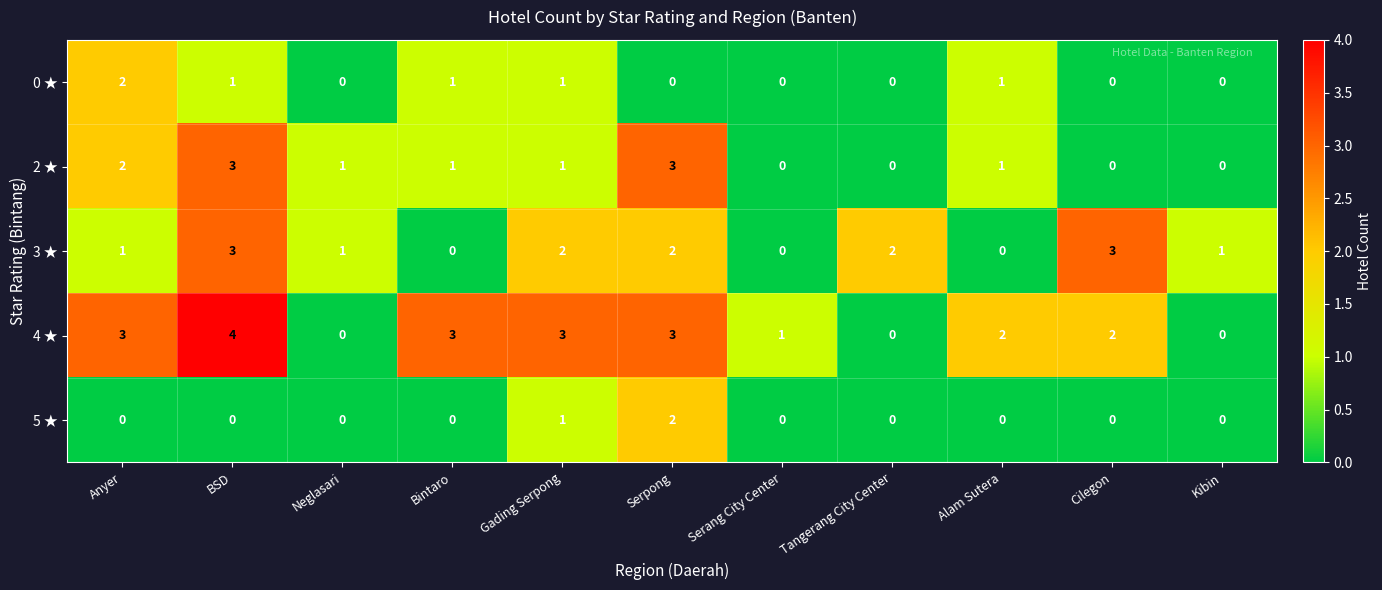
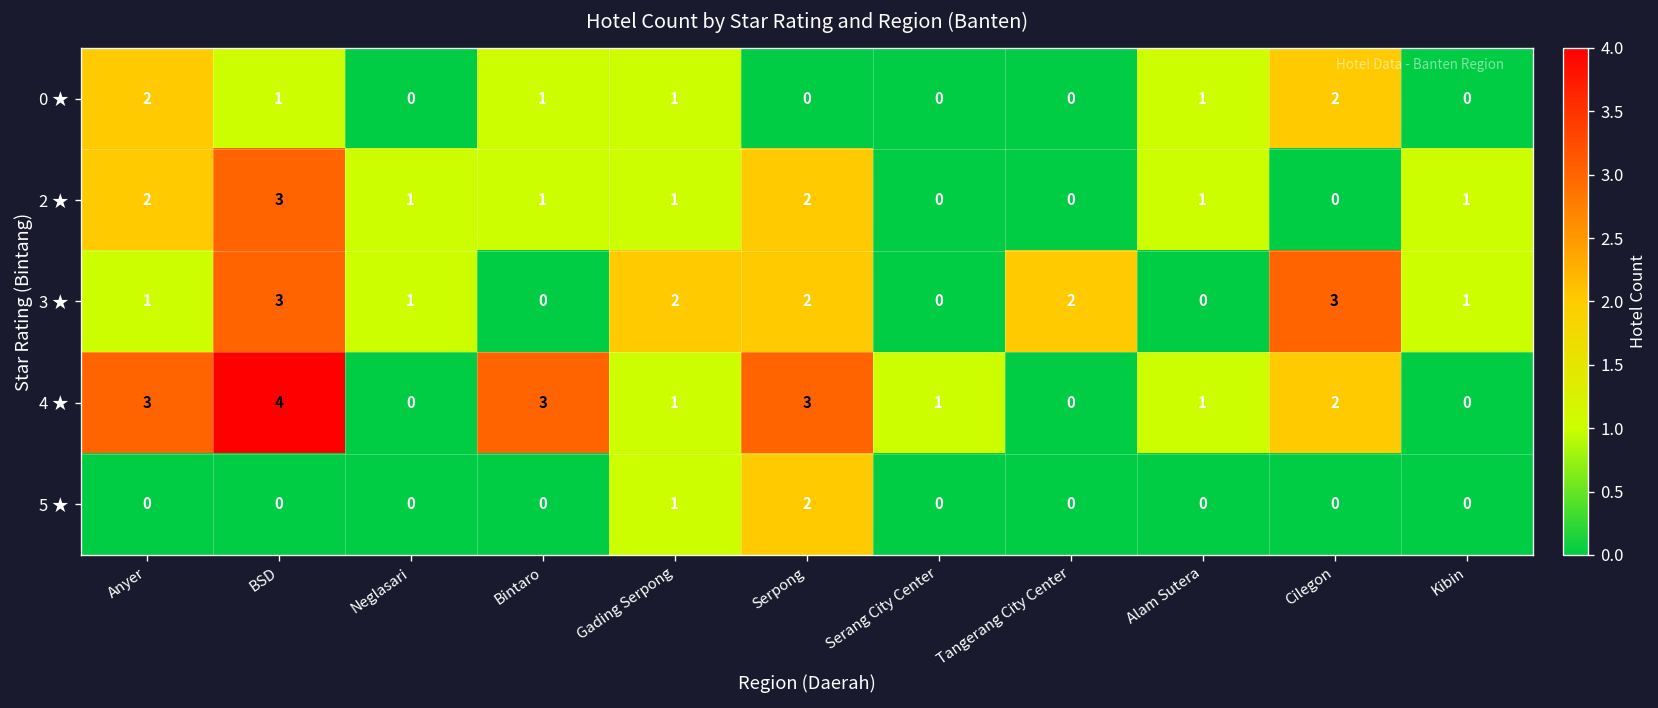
  {
    "0 ★": {
      "Anyer": 2,
      "BSD": 1,
      "Neglasari": 0,
      "Bintaro": 1,
      "Gading Serpong": 1,
      "Serpong": 0,
      "Serang City Center": 0,
      "Tangerang City Center": 0,
      "Alam Sutera": 1,
-     "Cilegon": 0
+     "Cilegon": 2
    },
    "2 ★": {
      "Anyer": 2,
      "BSD": 3,
      "Neglasari": 1,
      "Bintaro": 1,
      "Gading Serpong": 1,
-     "Serpong": 3,
+     "Serpong": 2,
      "Serang City Center": 0,
      "Tangerang City Center": 0,
      "Alam Sutera": 1,
      "Cilegon": 0,
-     "Kibin": 0
+     "Kibin": 1
    },
    "3 ★": {
      "Anyer": 1,
      "BSD": 3,
      "Neglasari": 1,
      "Bintaro": 0,
      "Gading Serpong": 2,
      "Serpong": 2,
      "Serang City Center": 0,
      "Tangerang City Center": 2,
      "Alam Sutera": 0,
      "Cilegon": 3,
      "Kibin": 1
    },
    "4 ★": {
      "Anyer": 3,
      "BSD": 4,
      "Neglasari": 0,
      "Bintaro": 3,
-     "Gading Serpong": 3,
+     "Gading Serpong": 1,
      "Serpong": 3,
      "Serang City Center": 1,
      "Tangerang City Center": 0,
-     "Alam Sutera": 2,
+     "Alam Sutera": 1,
      "Cilegon": 2,
      "Kibin": 0
    },
    "5 ★": {
      "Anyer": 0,
      "BSD": 0,
      "Neglasari": 0,
      "Bintaro": 0,
      "Gading Serpong": 1,
      "Serpong": 2,
      "Serang City Center": 0,
      "Tangerang City Center": 0,
      "Alam Sutera": 0,
      "Cilegon": 0,
      "Kibin": 0
    }
  }
